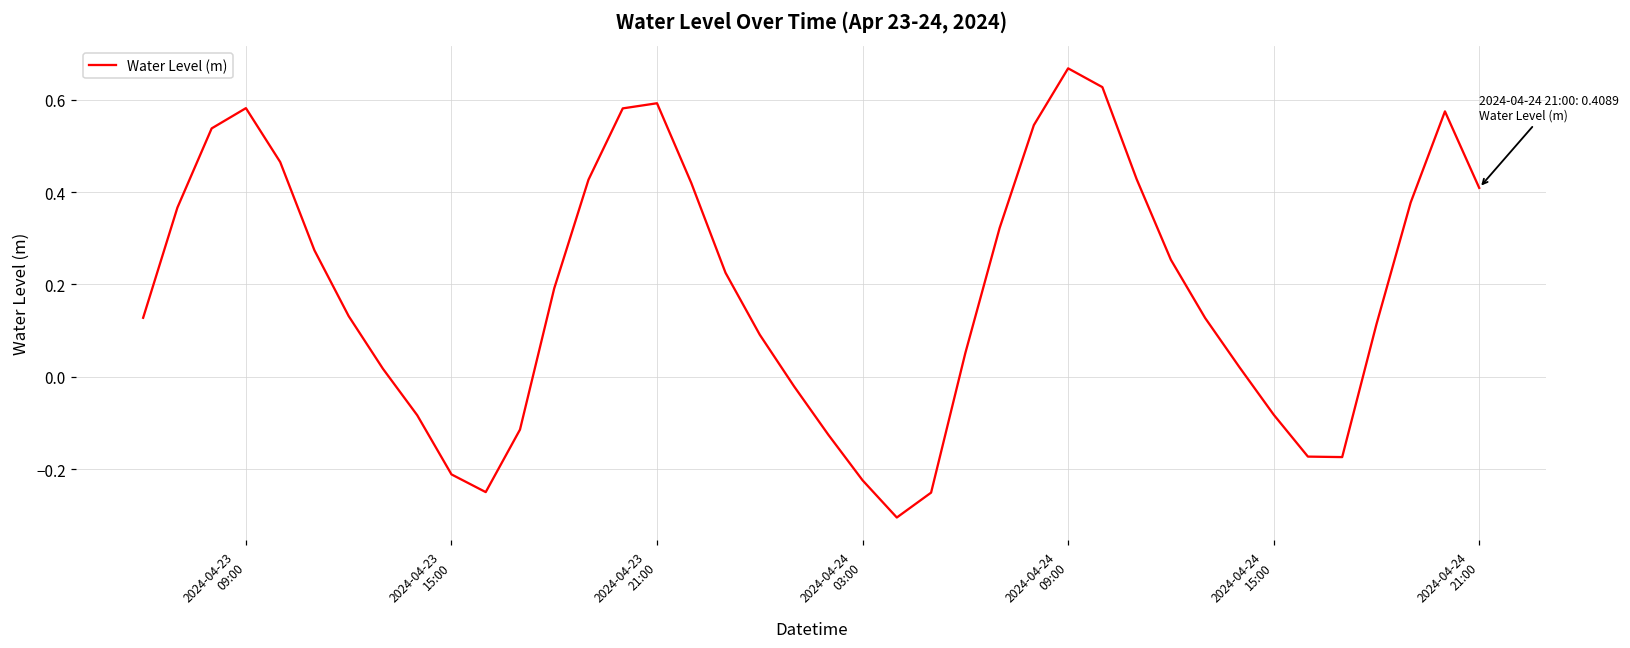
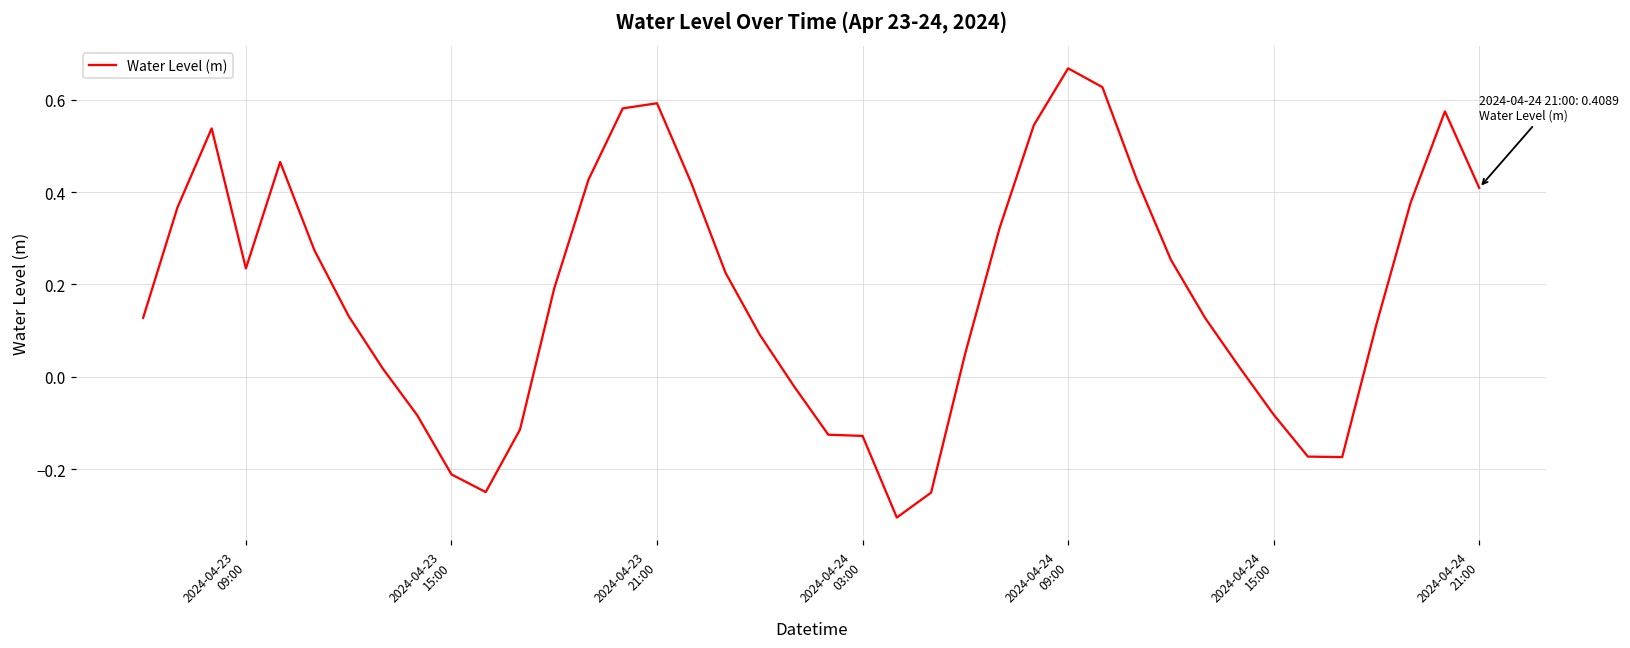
  {
-   "2024-04-23 09:00": 0.58,
+   "2024-04-23 09:00": 0.23,
    "2024-04-23 15:00": -0.21,
    "2024-04-23 21:00": 0.59,
-   "2024-04-24 03:00": -0.22,
+   "2024-04-24 03:00": -0.13,
    "2024-04-24 09:00": 0.67,
    "2024-04-24 15:00": -0.08
  }
